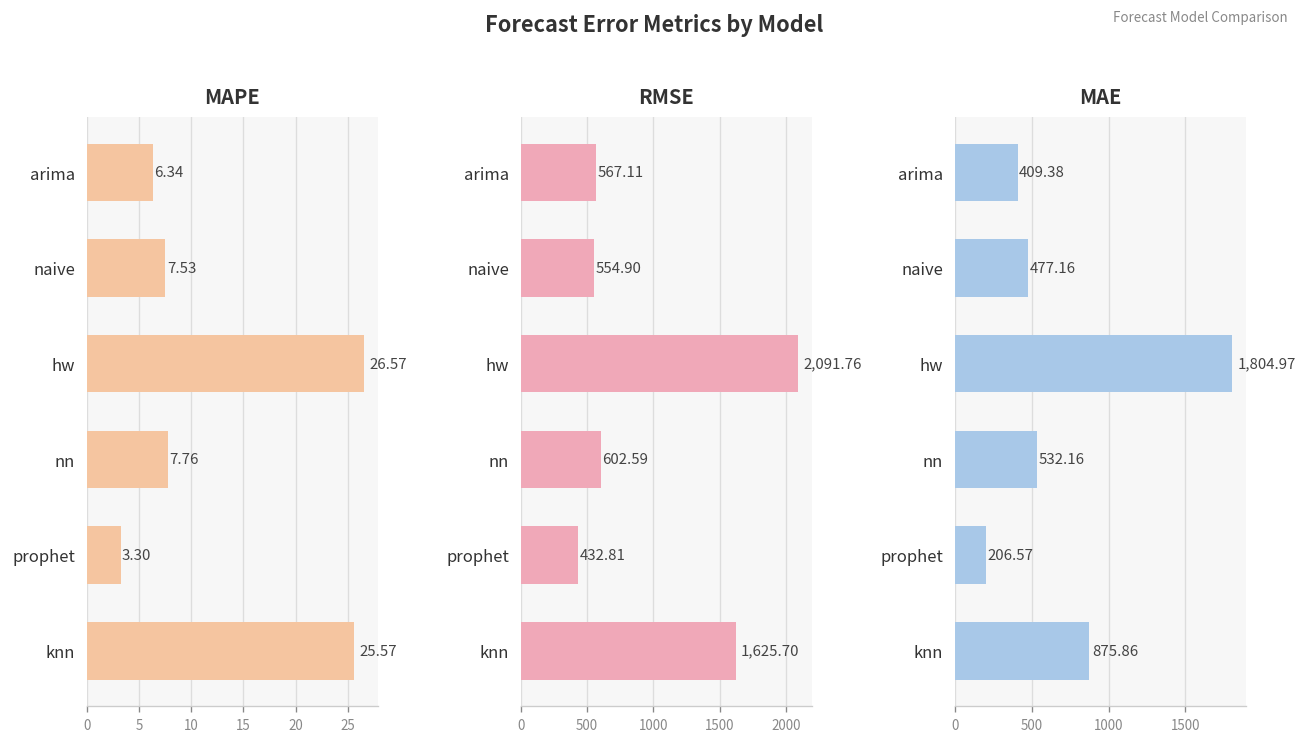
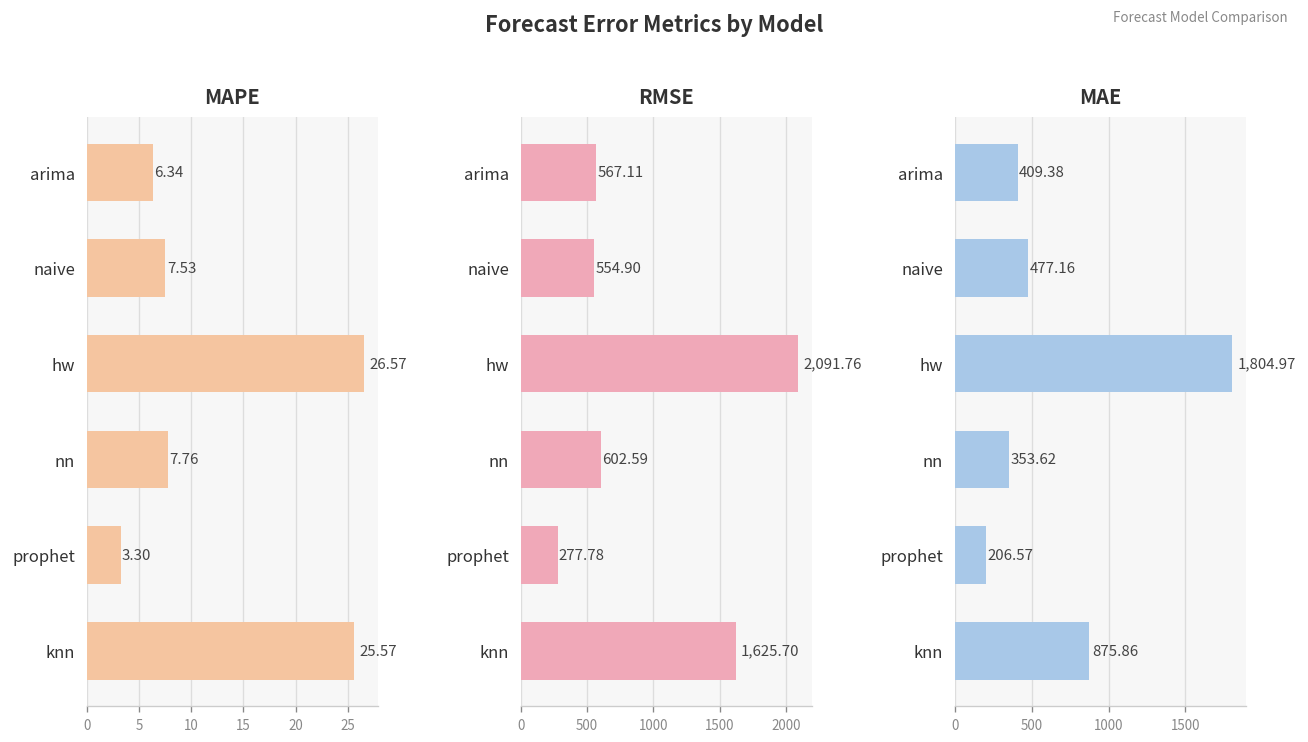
  {
    "MAPE": {
      "arima": "6.34",
      "naive": "7.53",
      "hw": "26.57",
      "nn": "7.76",
      "prophet": "3.30",
      "knn": "25.57"
    },
    "RMSE": {
      "arima": "567.11",
      "naive": "554.90",
      "hw": "2,091.76",
      "nn": "602.59",
-     "prophet": "432.81",
+     "prophet": "277.78",
      "knn": "1,625.70"
    },
    "MAE": {
      "arima": "409.38",
      "naive": "477.16",
      "hw": "1,804.97",
-     "nn": "532.16",
+     "nn": "353.62",
      "prophet": "206.57",
      "knn": "875.86"
    }
  }
